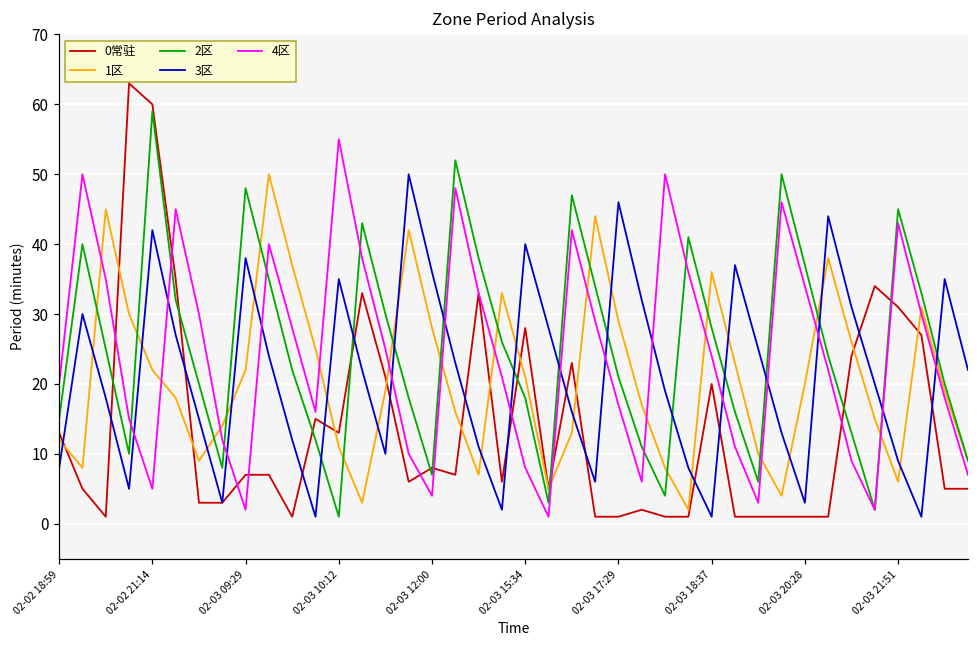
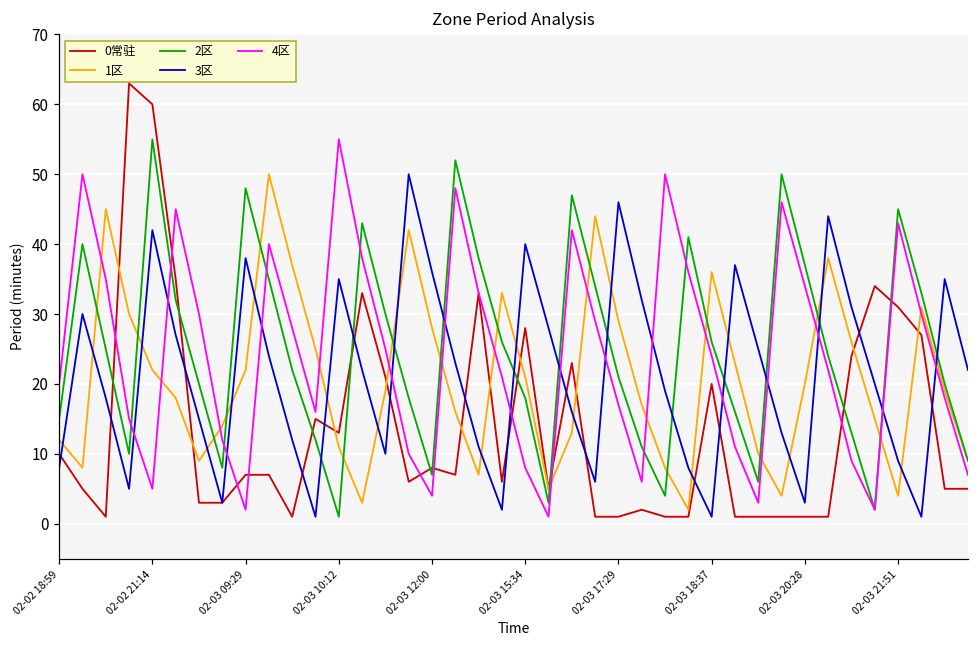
  {
    "0常驻": {
-     "02-02 18:59": 13,
+     "02-02 18:59": 10,
      "02-02 21:14": 60,
      "02-03 09:29": 7,
      "02-03 10:12": 13,
      "02-03 12:00": 8,
      "02-03 15:34": 28,
      "02-03 17:29": 1,
      "02-03 18:37": 20,
      "02-03 20:28": 1,
      "02-03 21:51": 31
    },
    "1区": {
      "02-02 18:59": 12,
      "02-02 21:14": 22,
      "02-03 09:29": 22,
      "02-03 10:12": 11,
      "02-03 12:00": 28,
      "02-03 15:34": 21,
      "02-03 17:29": 29,
      "02-03 18:37": 36,
      "02-03 20:28": 20,
-     "02-03 21:51": 6
+     "02-03 21:51": 4
    },
    "2区": {
      "02-02 18:59": 15,
-     "02-02 21:14": 59,
+     "02-02 21:14": 55,
      "02-03 09:29": 48,
      "02-03 10:12": 1,
      "02-03 12:00": 7,
      "02-03 15:34": 18,
      "02-03 17:29": 21,
-     "02-03 18:37": 28,
+     "02-03 18:37": 26,
      "02-03 20:28": 37,
      "02-03 21:51": 45
    },
    "3区": {
      "02-02 18:59": 8,
      "02-02 21:14": 42,
      "02-03 09:29": 38,
      "02-03 10:12": 35,
      "02-03 12:00": 36,
      "02-03 15:34": 40,
      "02-03 17:29": 46,
      "02-03 18:37": 1,
      "02-03 20:28": 3,
      "02-03 21:51": 9
    },
    "4区": {
      "02-02 18:59": 20,
      "02-02 21:14": 5,
      "02-03 09:29": 2,
      "02-03 10:12": 55,
      "02-03 12:00": 4,
      "02-03 15:34": 8,
      "02-03 17:29": 17,
      "02-03 18:37": 24,
      "02-03 20:28": 34,
      "02-03 21:51": 43
    }
  }
